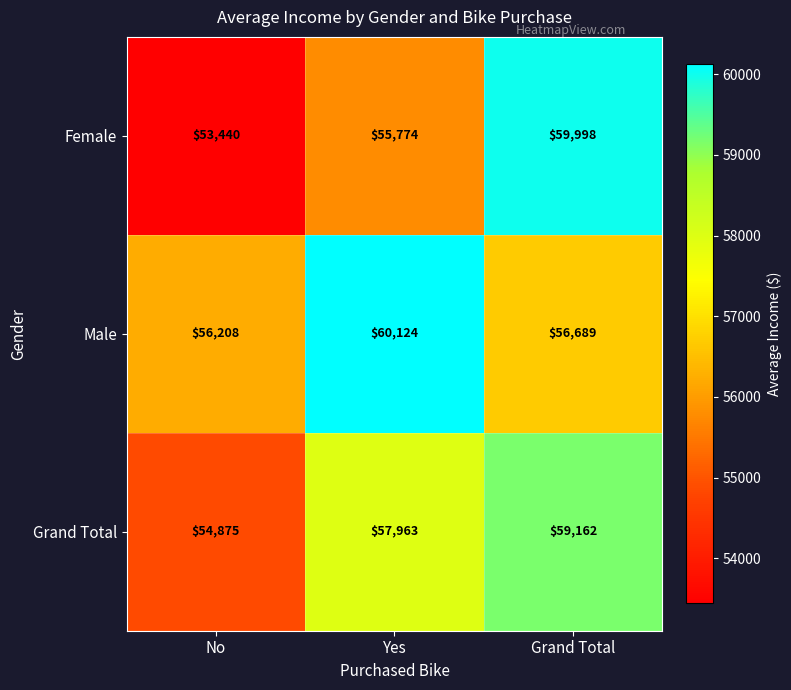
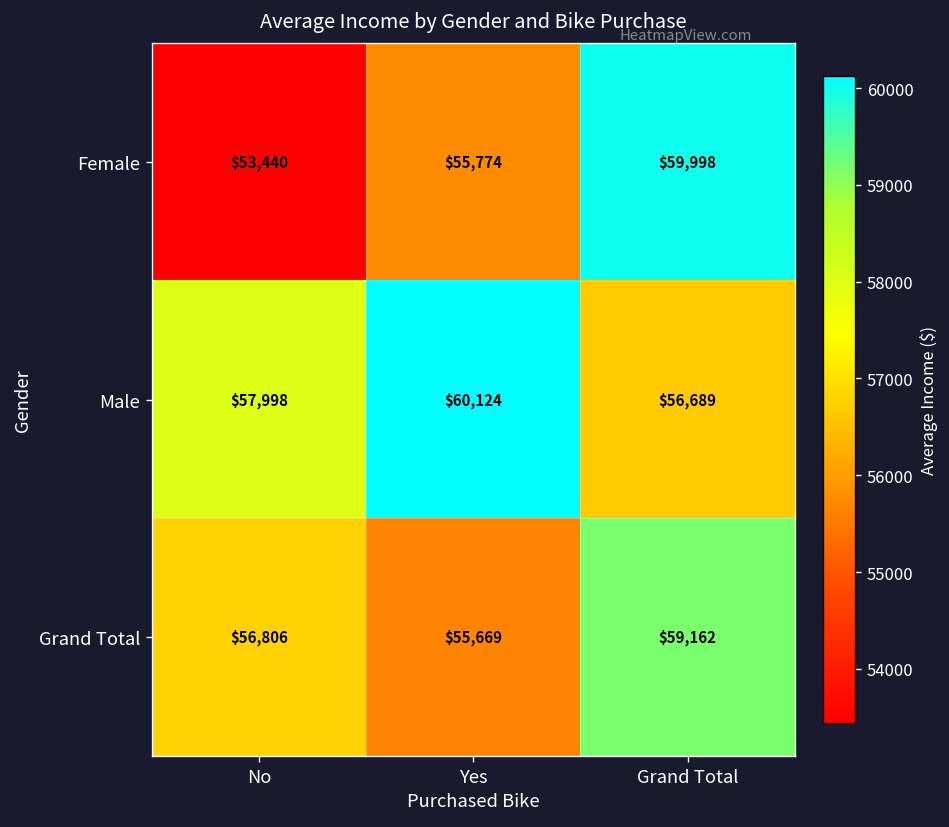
  {
    "Female": {
      "No": "$53,440",
      "Yes": "$55,774",
      "Grand Total": "$59,998"
    },
    "Male": {
-     "No": "$56,208",
+     "No": "$57,998",
      "Yes": "$60,124",
      "Grand Total": "$56,689"
    },
    "Grand Total": {
-     "No": "$54,875",
-     "Yes": "$57,963",
+     "No": "$56,806",
+     "Yes": "$55,669",
      "Grand Total": "$59,162"
    }
  }
